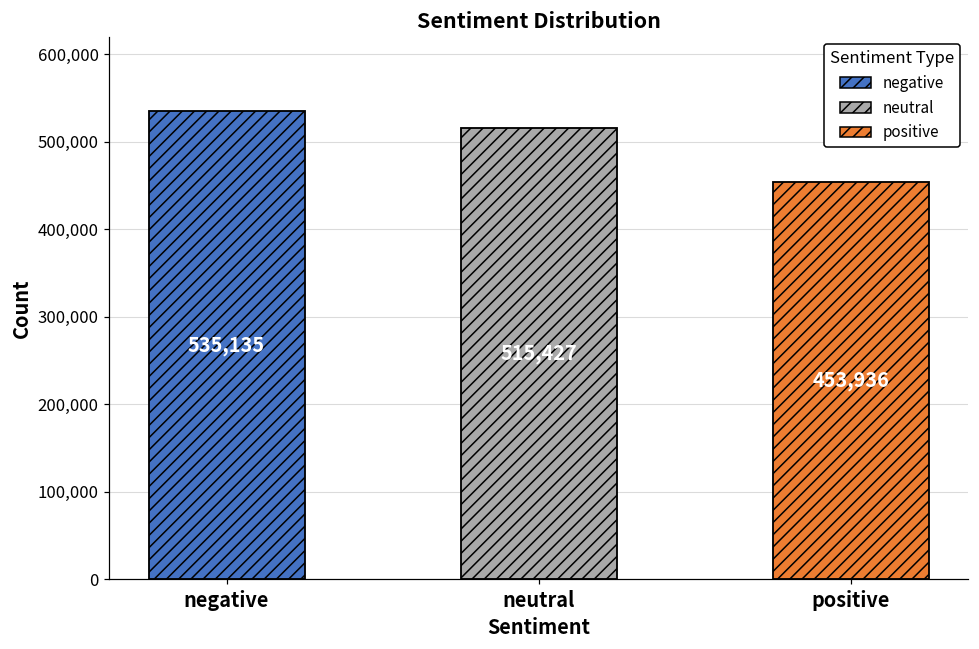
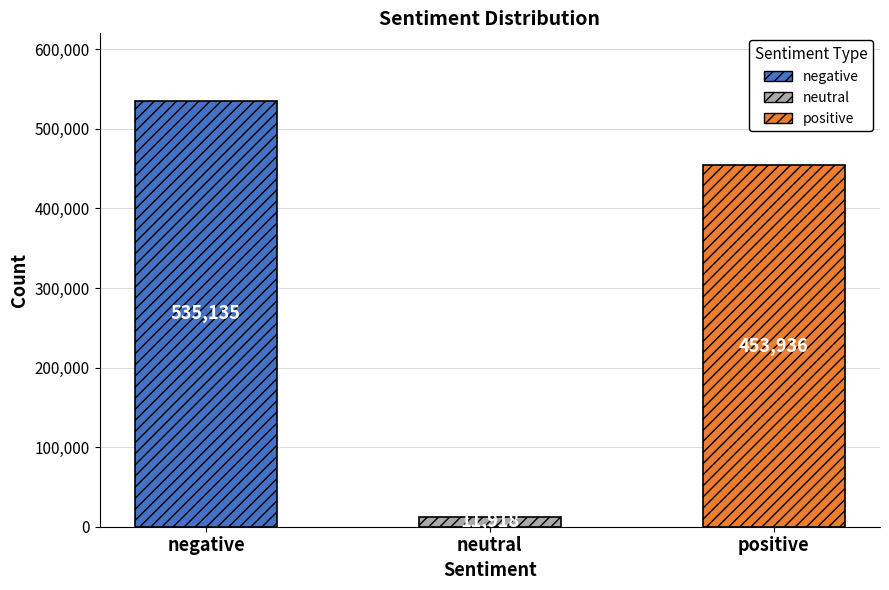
  {
-   "neutral": "520,000"
+   "neutral": "10,000"
  }
